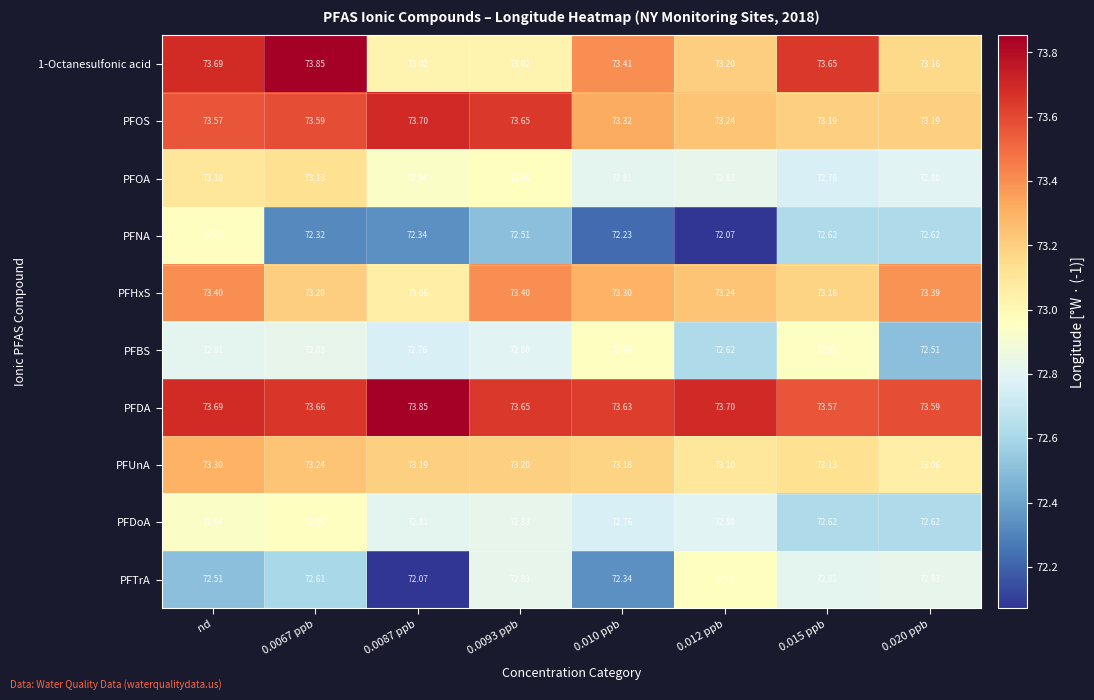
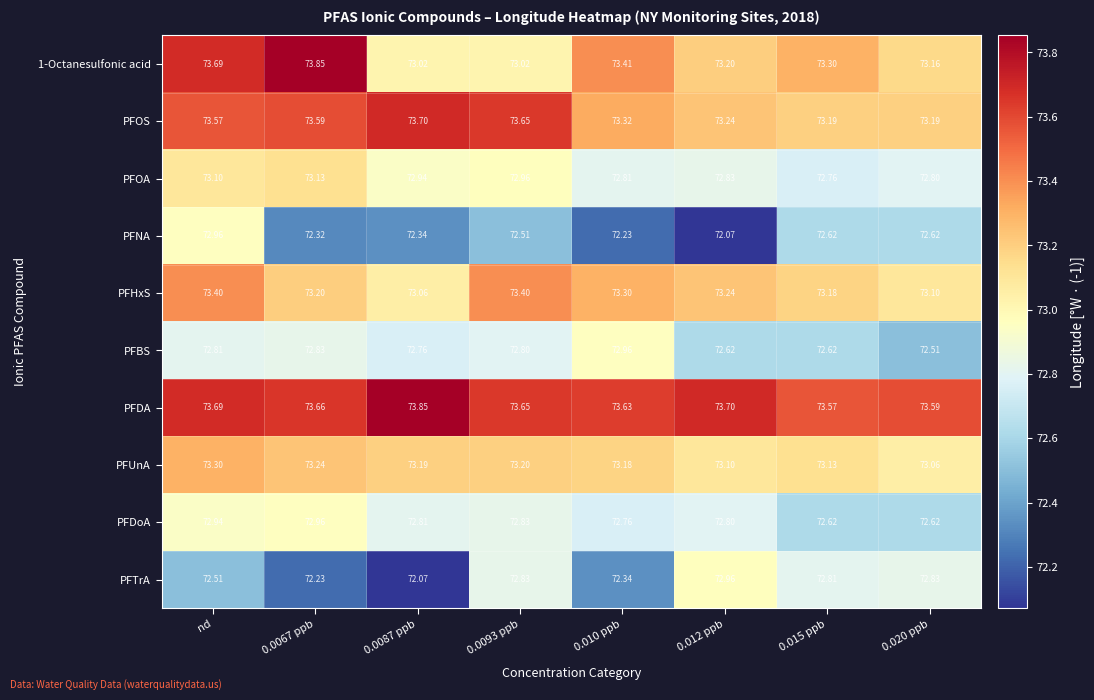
  {
    "1-Octanesulfonic acid": {
      "nd": 73.69,
      "0.0067 ppb": 73.85,
      "0.0087 ppb": 73.02,
      "0.0093 ppb": 73.02,
      "0.010 ppb": 73.41,
      "0.012 ppb": 73.20,
-     "0.015 ppb": 73.65,
+     "0.015 ppb": 73.30,
      "0.020 ppb": 73.16
    },
    "PFOS": {
      "nd": 73.57,
      "0.0067 ppb": 73.59,
      "0.0087 ppb": 73.70,
      "0.0093 ppb": 73.65,
      "0.010 ppb": 73.32,
      "0.012 ppb": 73.24,
      "0.015 ppb": 73.19,
      "0.020 ppb": 73.19
    },
    "PFOA": {
      "nd": 73.10,
      "0.0067 ppb": 73.13,
      "0.0087 ppb": 72.94,
      "0.0093 ppb": 72.96
    },
    "PFNA": {
      "nd": 72.96,
      "0.0067 ppb": 72.32,
      "0.0087 ppb": 72.34,
      "0.0093 ppb": 72.51,
      "0.010 ppb": 72.23,
      "0.012 ppb": 72.07,
      "0.015 ppb": 72.62,
      "0.020 ppb": 72.62
    },
    "PFHxS": {
      "nd": 73.40,
      "0.0067 ppb": 73.20,
      "0.0087 ppb": 73.06,
      "0.0093 ppb": 73.40,
      "0.010 ppb": 73.30,
      "0.012 ppb": 73.24,
      "0.015 ppb": 73.18,
-     "0.020 ppb": 73.39
+     "0.020 ppb": 73.10
    },
    "PFBS": {
      "0.010 ppb": 72.96,
      "0.012 ppb": 72.62,
-     "0.015 ppb": 72.95,
+     "0.015 ppb": 72.62,
      "0.020 ppb": 72.51
    },
    "PFDA": {
      "nd": 73.69,
      "0.0067 ppb": 73.66,
      "0.0087 ppb": 73.85,
      "0.0093 ppb": 73.65,
      "0.010 ppb": 73.63,
      "0.012 ppb": 73.70,
      "0.015 ppb": 73.57,
      "0.020 ppb": 73.59
    },
    "PFUnA": {
      "nd": 73.30,
      "0.0067 ppb": 73.24,
      "0.0087 ppb": 73.19,
      "0.0093 ppb": 73.20,
      "0.010 ppb": 73.18,
      "0.012 ppb": 73.10,
      "0.015 ppb": 73.13,
      "0.020 ppb": 73.06
    },
    "PFDoA": {
      "nd": 72.94,
      "0.0067 ppb": 72.96,
      "0.015 ppb": 72.62,
      "0.020 ppb": 72.62
    },
    "PFTrA": {
      "nd": 72.51,
-     "0.0067 ppb": 72.61,
+     "0.0067 ppb": 72.23,
      "0.0087 ppb": 72.07,
      "0.010 ppb": 72.34,
      "0.012 ppb": 72.96
    }
  }
